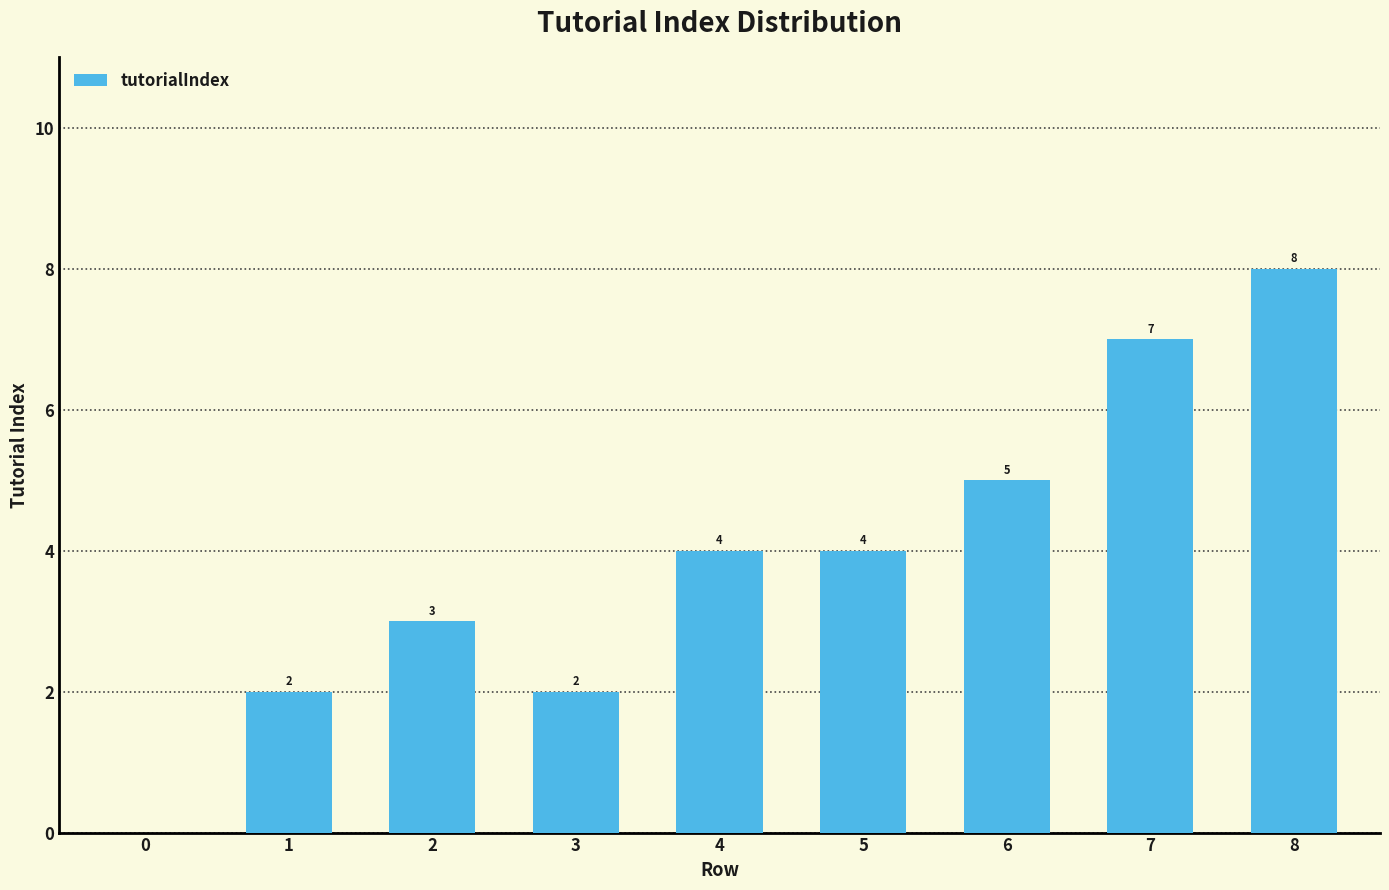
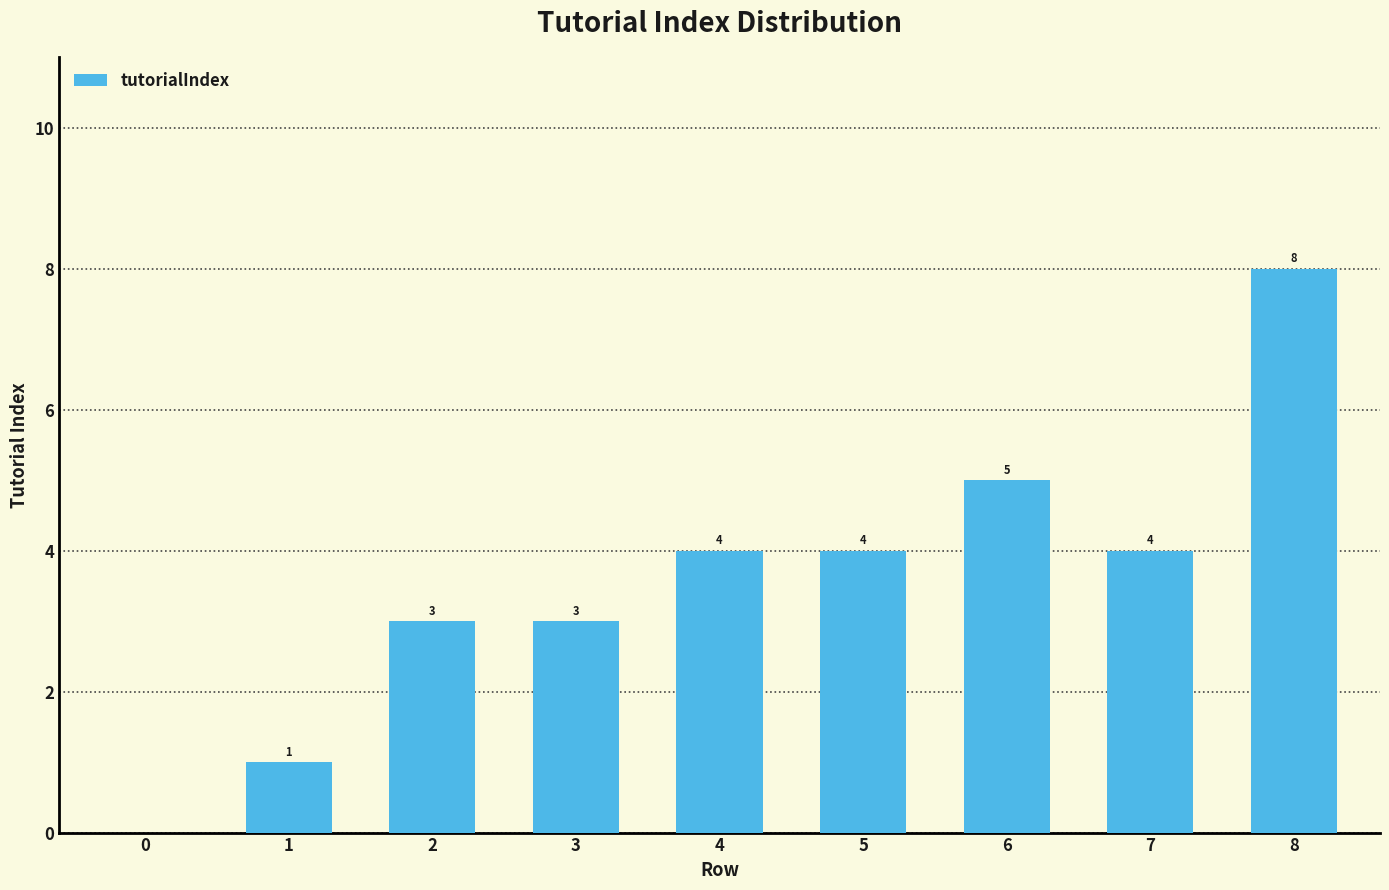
  {
-   "1": 2,
+   "1": 1,
    "2": 3,
-   "3": 2,
+   "3": 3,
    "4": 4,
    "5": 4,
    "6": 5,
-   "7": 7,
+   "7": 4,
    "8": 8
  }
